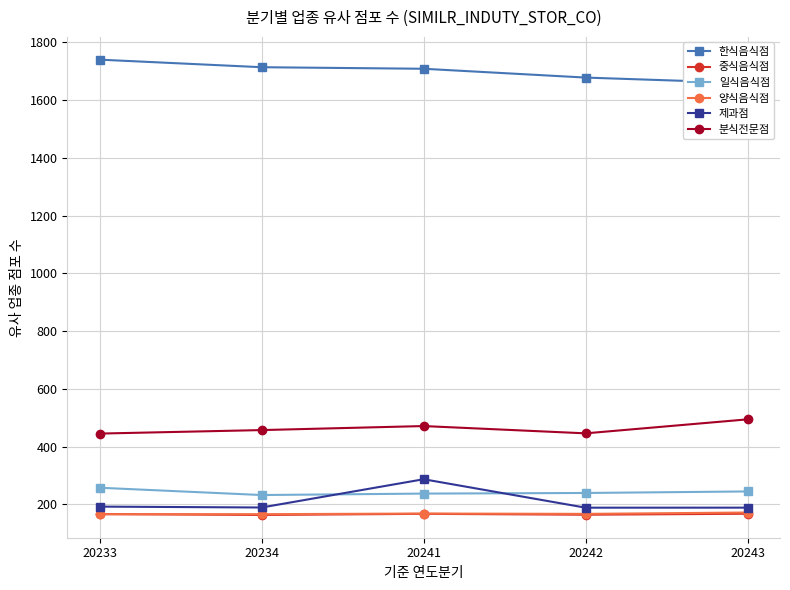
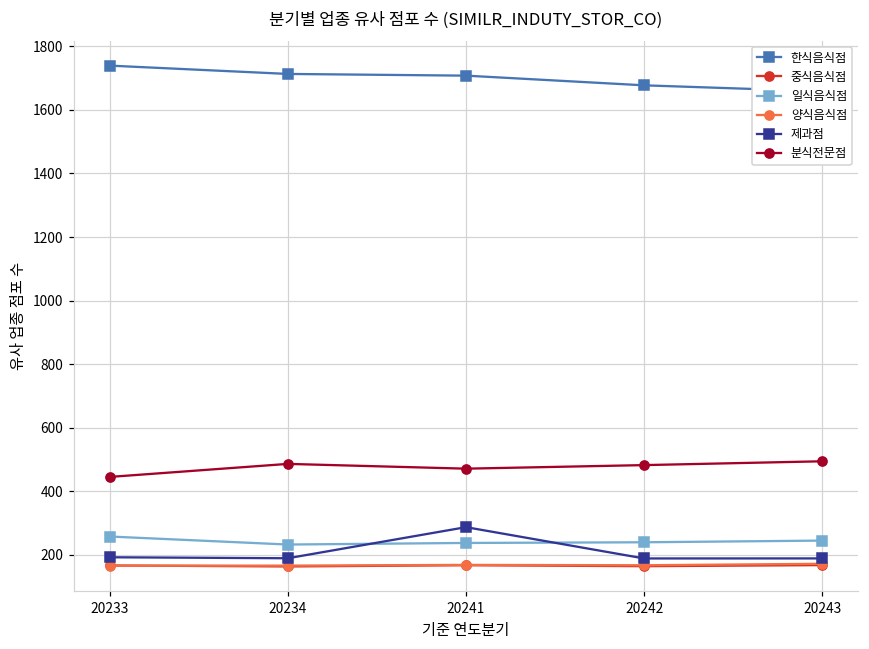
  {
    "한식음식점": {
      "20233": 1740,
      "20234": 1710,
      "20241": 1710,
      "20242": 1680
    },
    "일식음식점": {
      "20233": 260,
      "20234": 230,
      "20241": 240,
      "20242": 240,
      "20243": 240
    },
    "제과점": {
      "20233": 190,
      "20234": 190,
      "20241": 290,
      "20242": 190,
      "20243": 190
    },
    "분식전문점": {
      "20233": 450,
-     "20234": 460,
+     "20234": 490,
      "20241": 470,
-     "20242": 450,
+     "20242": 480,
      "20243": 490
    }
  }
